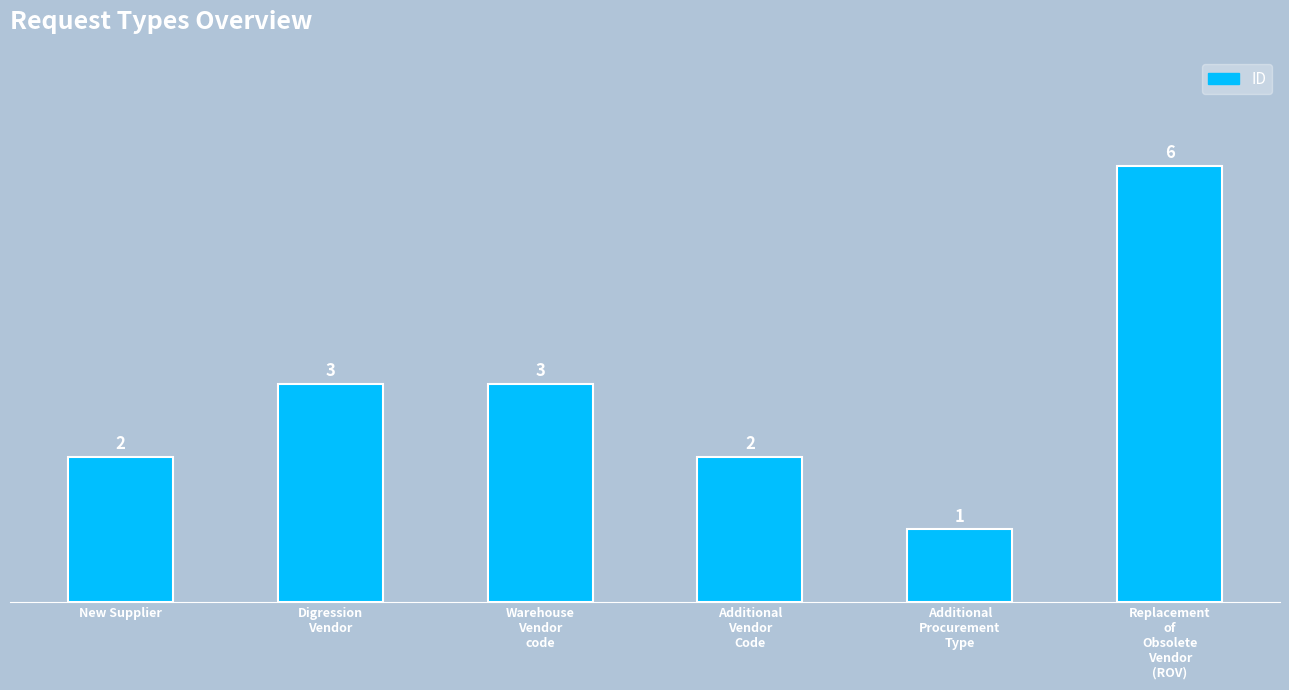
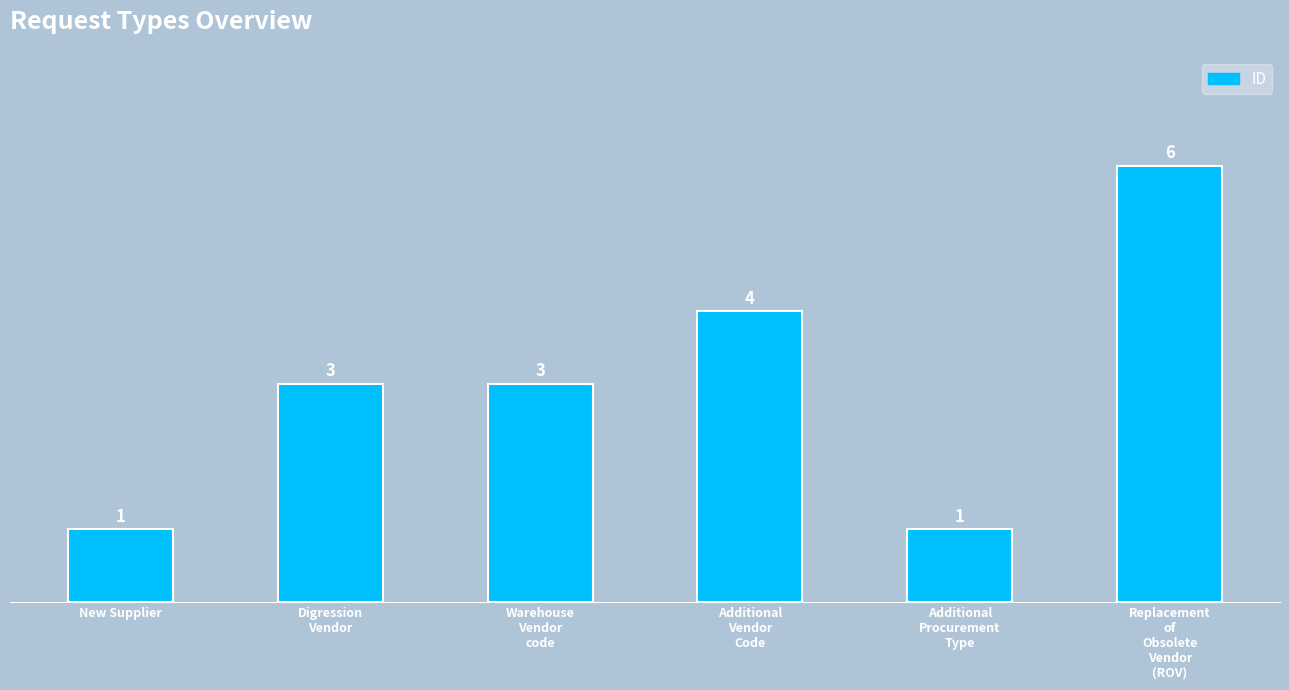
  {
-   "New Supplier": 2,
+   "New Supplier": 1,
    "Digression Vendor": 3,
    "Warehouse Vendor code": 3,
-   "Additional Vendor Code": 2,
+   "Additional Vendor Code": 4,
    "Additional Procurement Type": 1,
    "Replacement of Obsolete Vendor (ROV)": 6
  }
